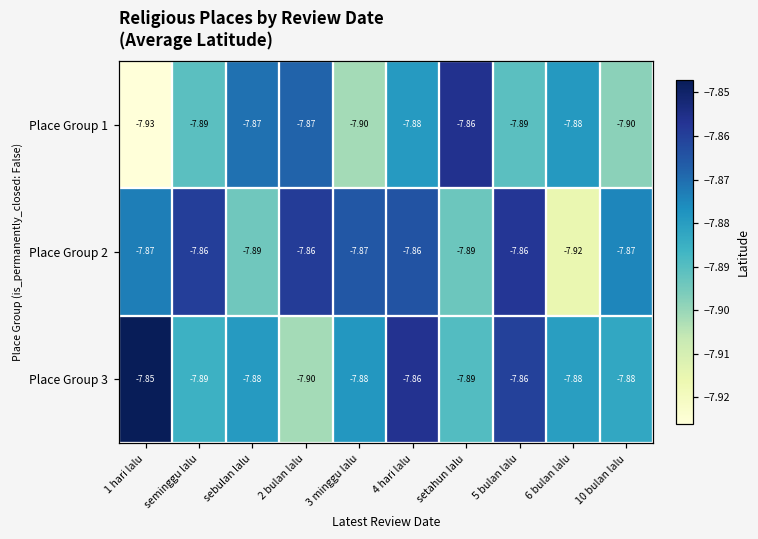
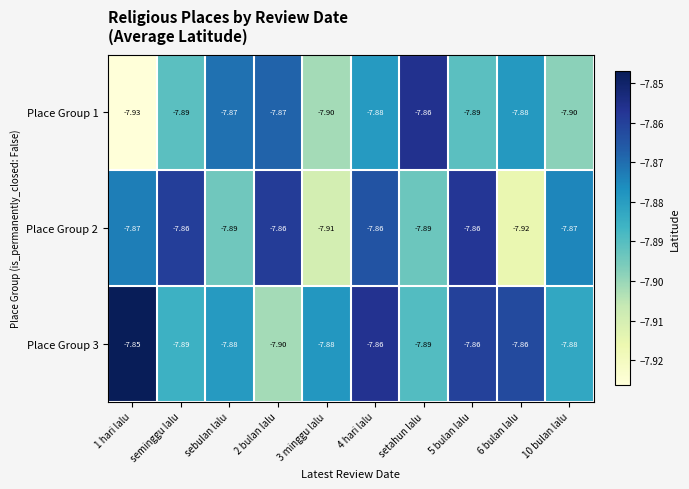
  {
    "Place Group 1": {
      "1 hari lalu": -7.93,
      "seminggu lalu": -7.89,
      "sebulan lalu": -7.87,
      "2 bulan lalu": -7.87,
      "3 minggu lalu": -7.90,
      "4 hari lalu": -7.88,
      "setahun lalu": -7.86,
      "5 bulan lalu": -7.89,
      "6 bulan lalu": -7.88,
      "10 bulan lalu": -7.90
    },
    "Place Group 2": {
      "1 hari lalu": -7.87,
      "seminggu lalu": -7.86,
      "sebulan lalu": -7.89,
      "2 bulan lalu": -7.86,
-     "3 minggu lalu": -7.87,
+     "3 minggu lalu": -7.91,
      "4 hari lalu": -7.86,
      "setahun lalu": -7.89,
      "5 bulan lalu": -7.86,
      "6 bulan lalu": -7.92,
      "10 bulan lalu": -7.87
    },
    "Place Group 3": {
      "1 hari lalu": -7.85,
      "seminggu lalu": -7.89,
      "sebulan lalu": -7.88,
      "2 bulan lalu": -7.90,
      "3 minggu lalu": -7.88,
      "4 hari lalu": -7.86,
      "setahun lalu": -7.89,
      "5 bulan lalu": -7.86,
-     "6 bulan lalu": -7.88,
+     "6 bulan lalu": -7.86,
      "10 bulan lalu": -7.88
    }
  }
